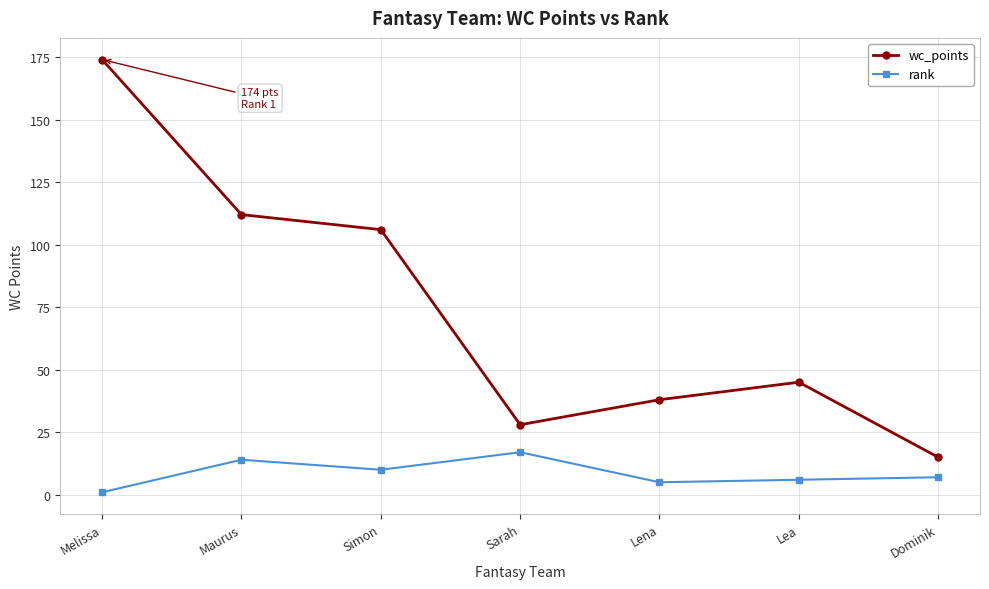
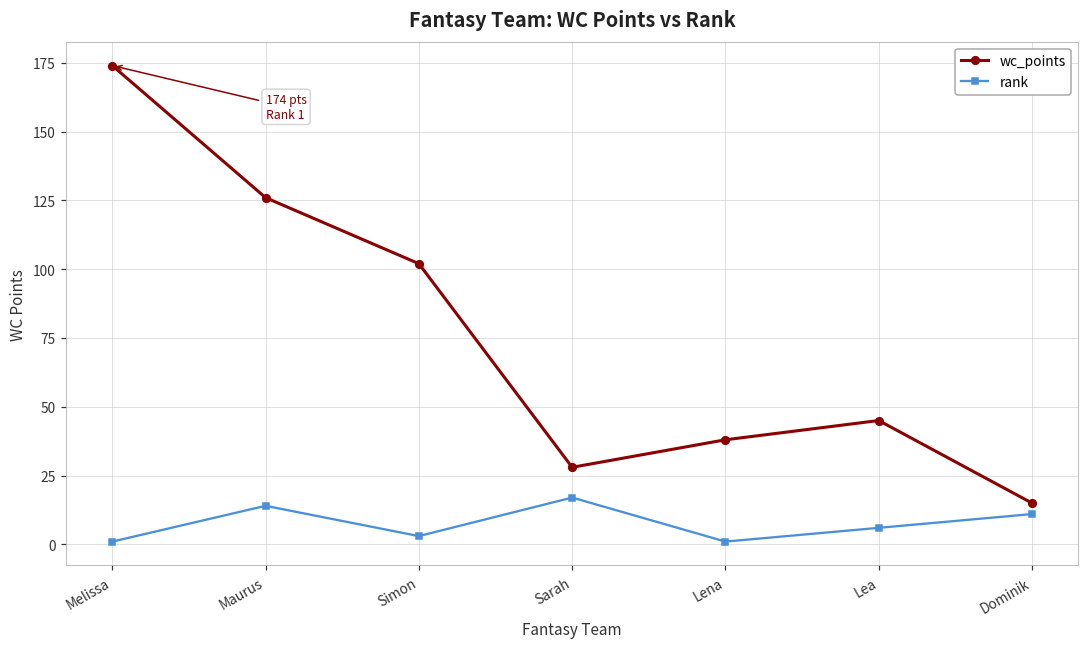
  {
    "wc_points": {
-     "Maurus": 112,
-     "Simon": 106,
+     "Maurus": 126,
+     "Simon": 102,
      "Sarah": 28,
      "Lena": 38,
      "Lea": 45,
      "Dominik": 15
    },
    "rank": {
      "Melissa": 1,
      "Maurus": 14,
-     "Simon": 10,
+     "Simon": 3,
      "Sarah": 17,
-     "Lena": 5,
+     "Lena": 1,
      "Lea": 6,
-     "Dominik": 7
+     "Dominik": 11
    }
  }
